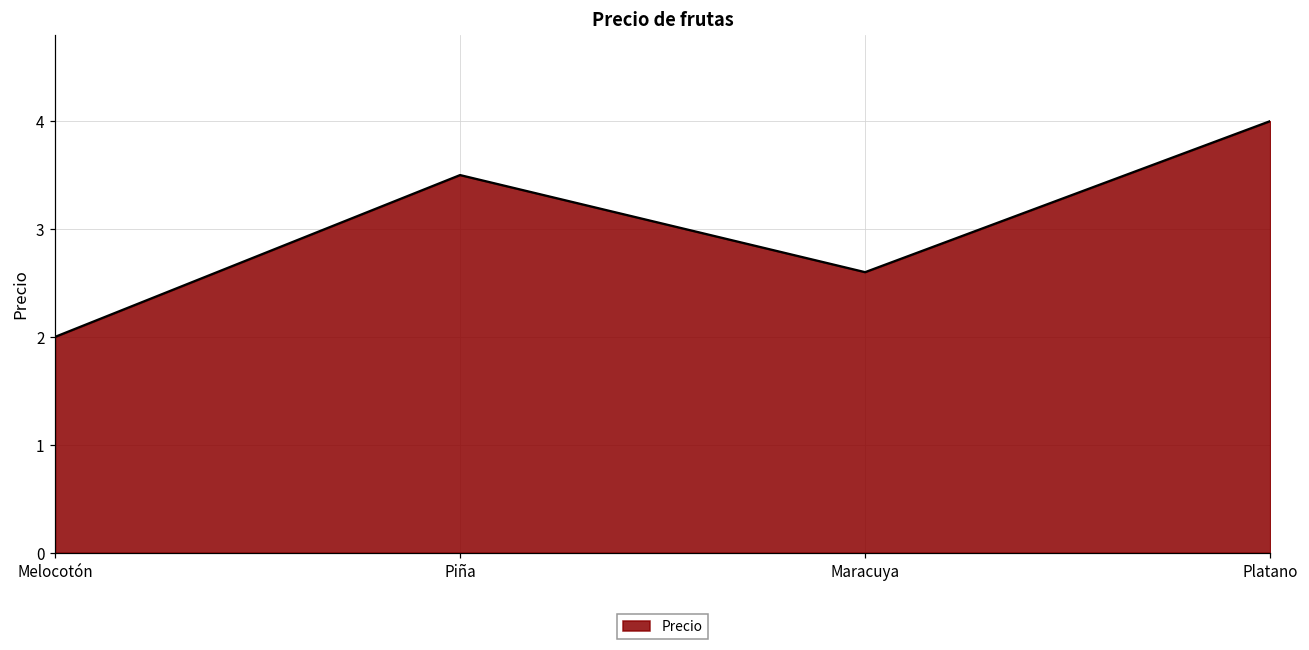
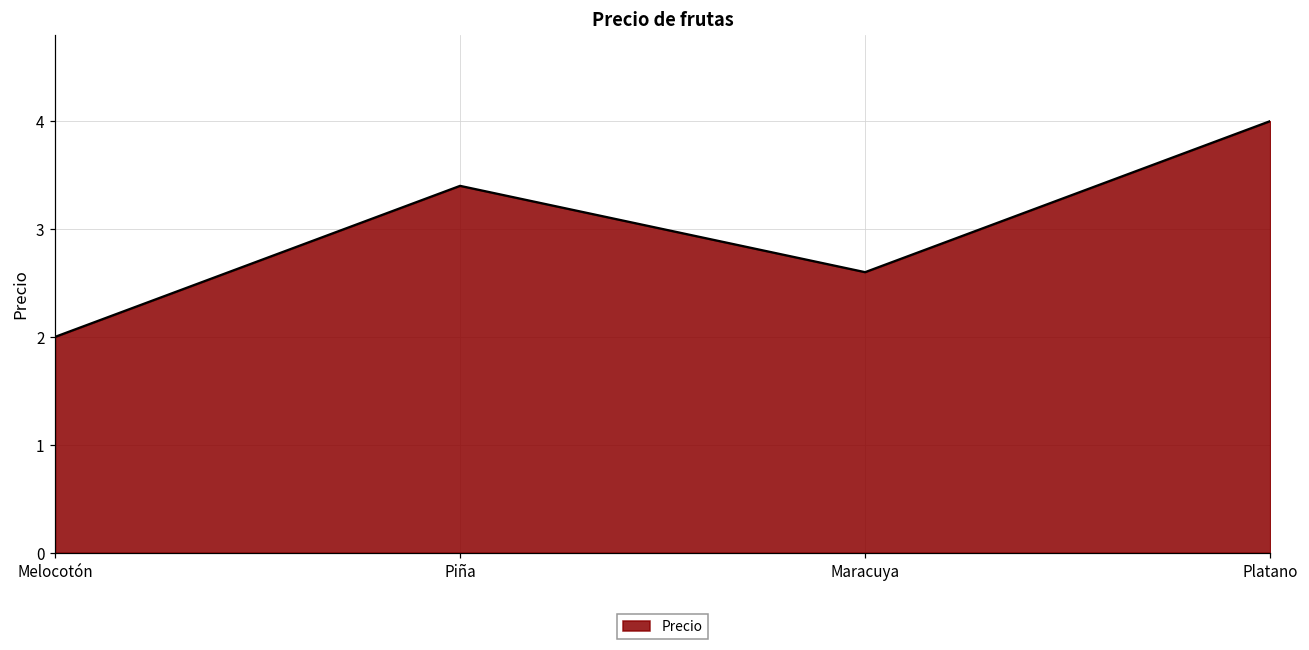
  {
    "Melocotón": 2.0,
-   "Piña": 3.5,
+   "Piña": 3.4,
    "Maracuya": 2.6,
    "Platano": 4.0
  }
